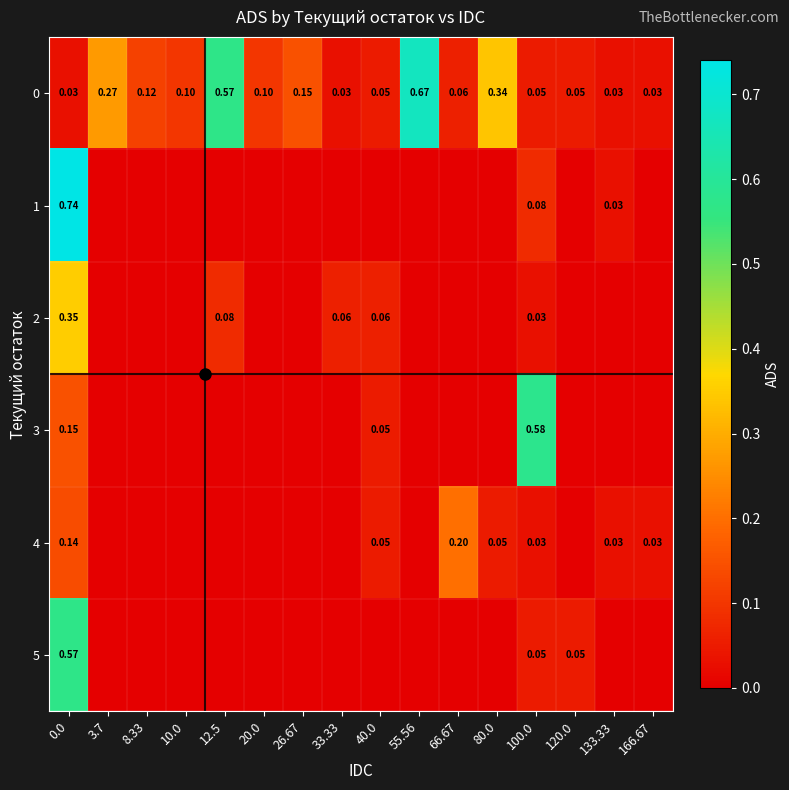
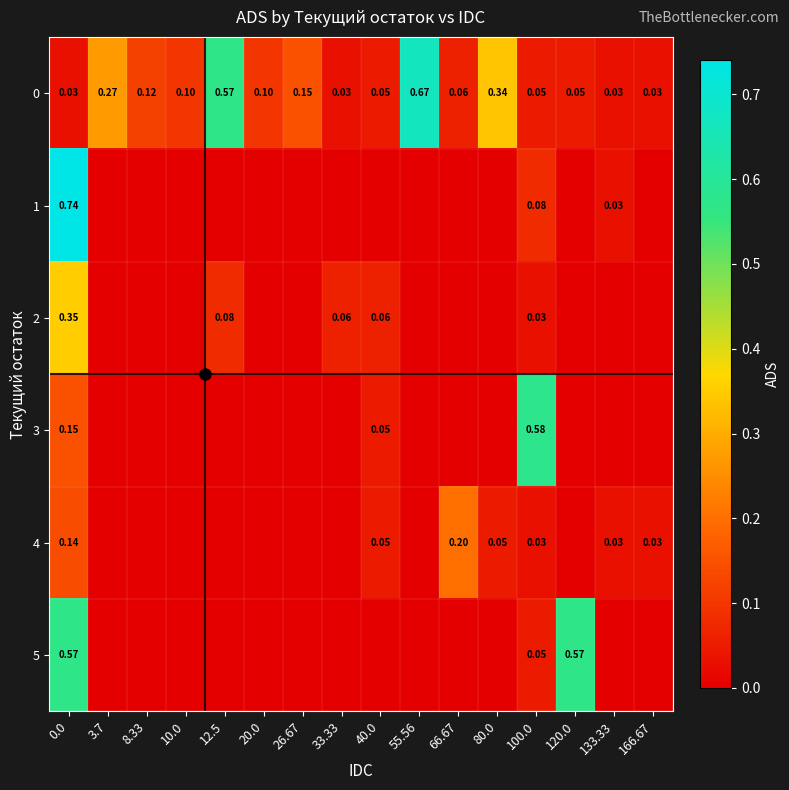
  {
    "0": {
      "0.0": 0.03,
      "3.7": 0.27,
      "8.33": 0.12,
      "10.0": 0.10,
      "12.5": 0.57,
      "20.0": 0.10,
      "26.67": 0.15,
      "33.33": 0.03,
      "40.0": 0.05,
      "55.56": 0.67,
      "66.67": 0.06,
      "80.0": 0.34,
      "100.0": 0.05,
      "120.0": 0.05,
      "133.33": 0.03,
      "166.67": 0.03
    },
    "1": {
      "0.0": 0.74,
      "100.0": 0.08,
      "133.33": 0.03
    },
    "2": {
      "0.0": 0.35,
      "12.5": 0.08,
      "33.33": 0.06,
      "40.0": 0.06,
      "100.0": 0.03
    },
    "3": {
      "0.0": 0.15,
      "40.0": 0.05,
      "100.0": 0.58
    },
    "4": {
      "0.0": 0.14,
      "40.0": 0.05,
      "66.67": 0.20,
      "80.0": 0.05,
      "100.0": 0.03,
      "133.33": 0.03,
      "166.67": 0.03
    },
    "5": {
      "0.0": 0.57,
      "100.0": 0.05,
-     "120.0": 0.05
+     "120.0": 0.57
    }
  }
